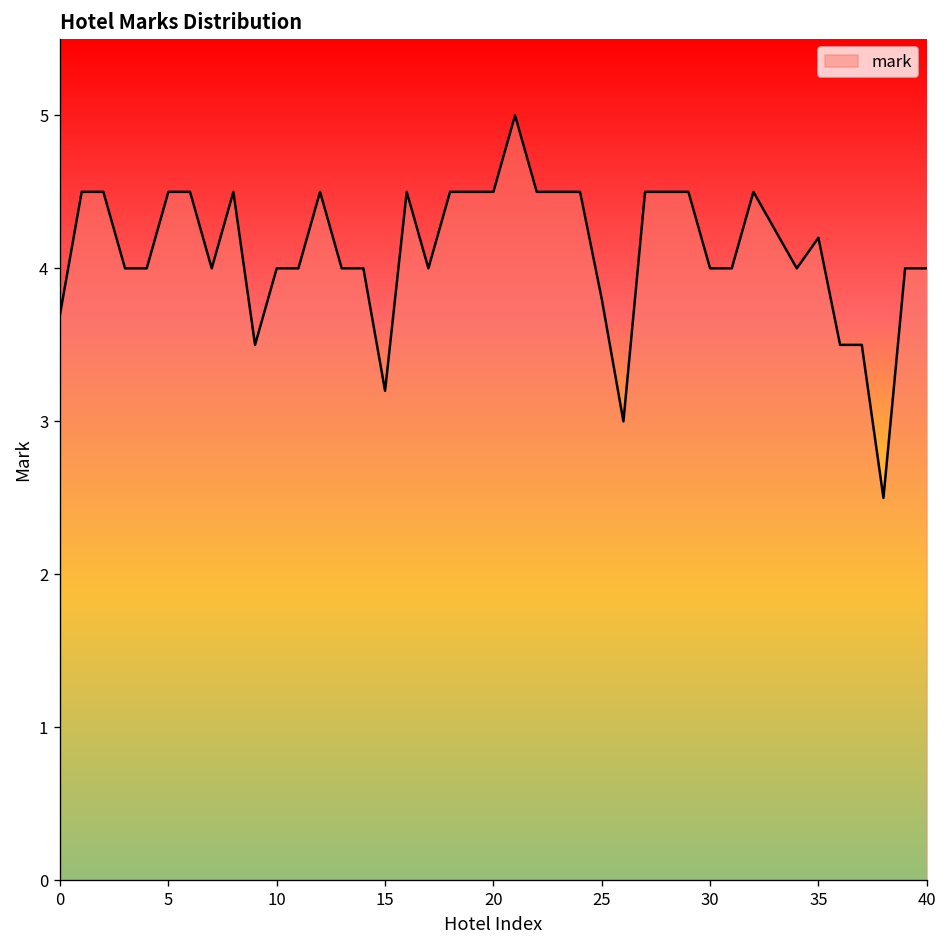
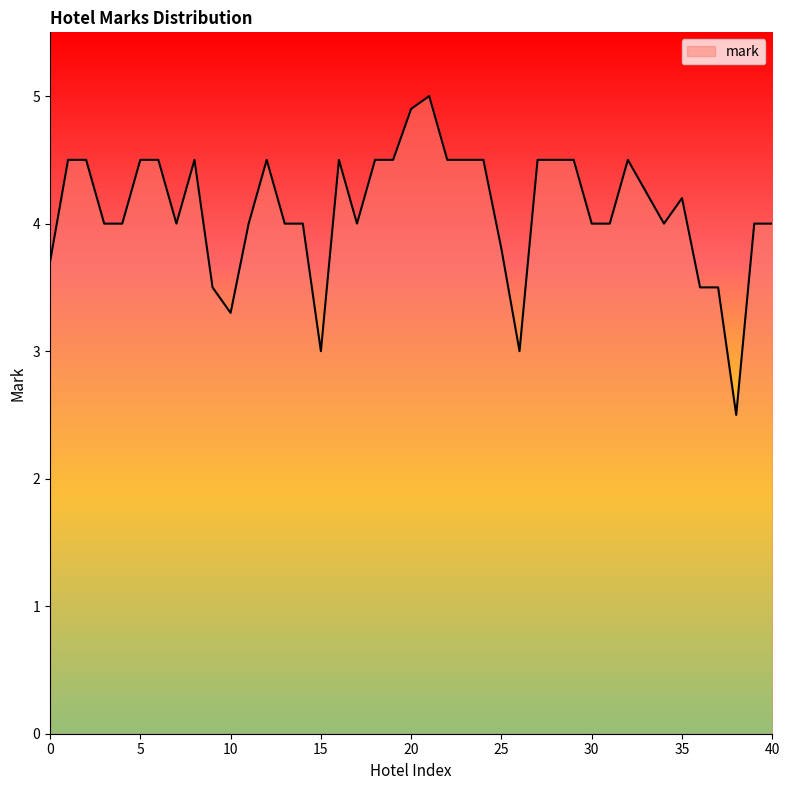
  {
    "0": 3.7,
    "5": 4.5,
-   "10": 4.0,
-   "15": 3.2,
-   "20": 4.5,
+   "10": 3.3,
+   "15": 3.0,
+   "20": 4.9,
    "25": 3.8,
    "30": 4.0,
    "35": 4.2,
    "40": 4.0
  }
